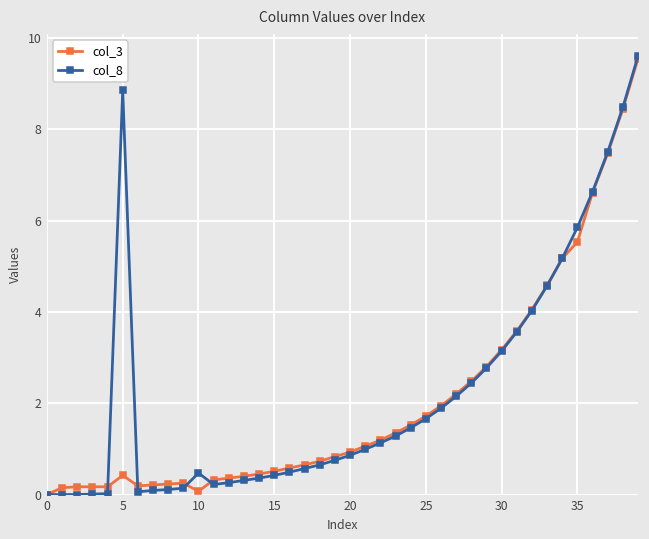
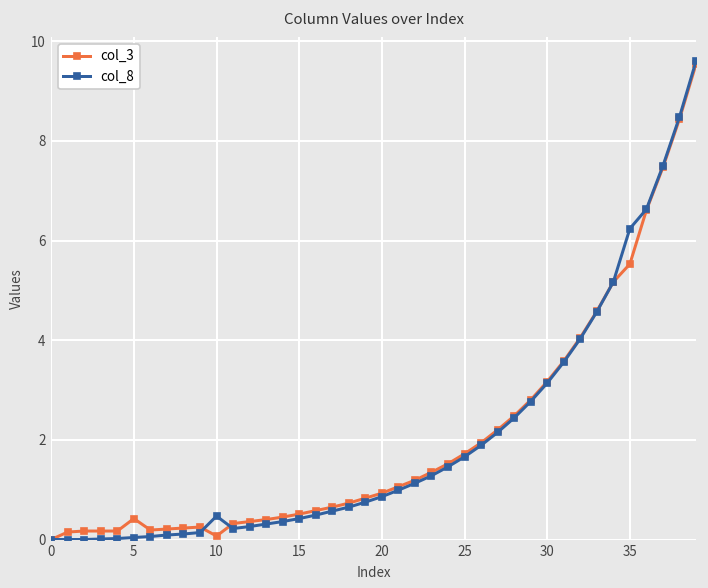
  {
    "col_3": {
      "5": 0.4,
      "10": 0.1,
      "15": 0.5,
      "20": 0.9,
      "35": 5.5
    },
    "col_8": {
-     "5": 8.9,
+     "5": 0.0,
      "10": 0.5,
      "15": 0.4,
      "20": 0.9,
-     "35": 5.9
+     "35": 6.2
    }
  }
